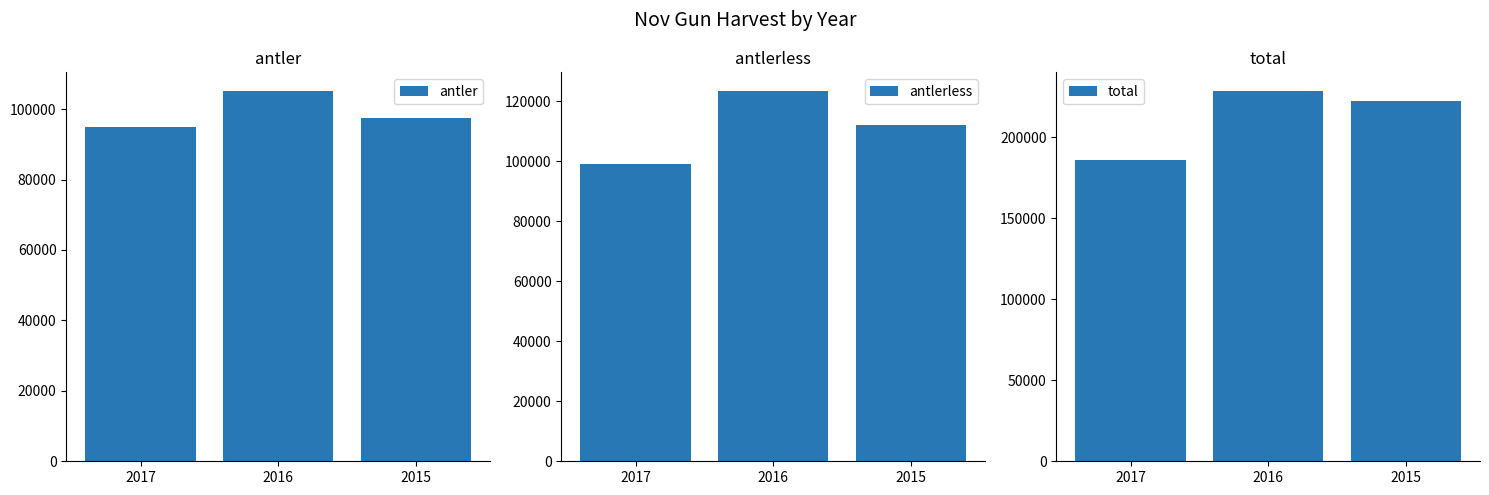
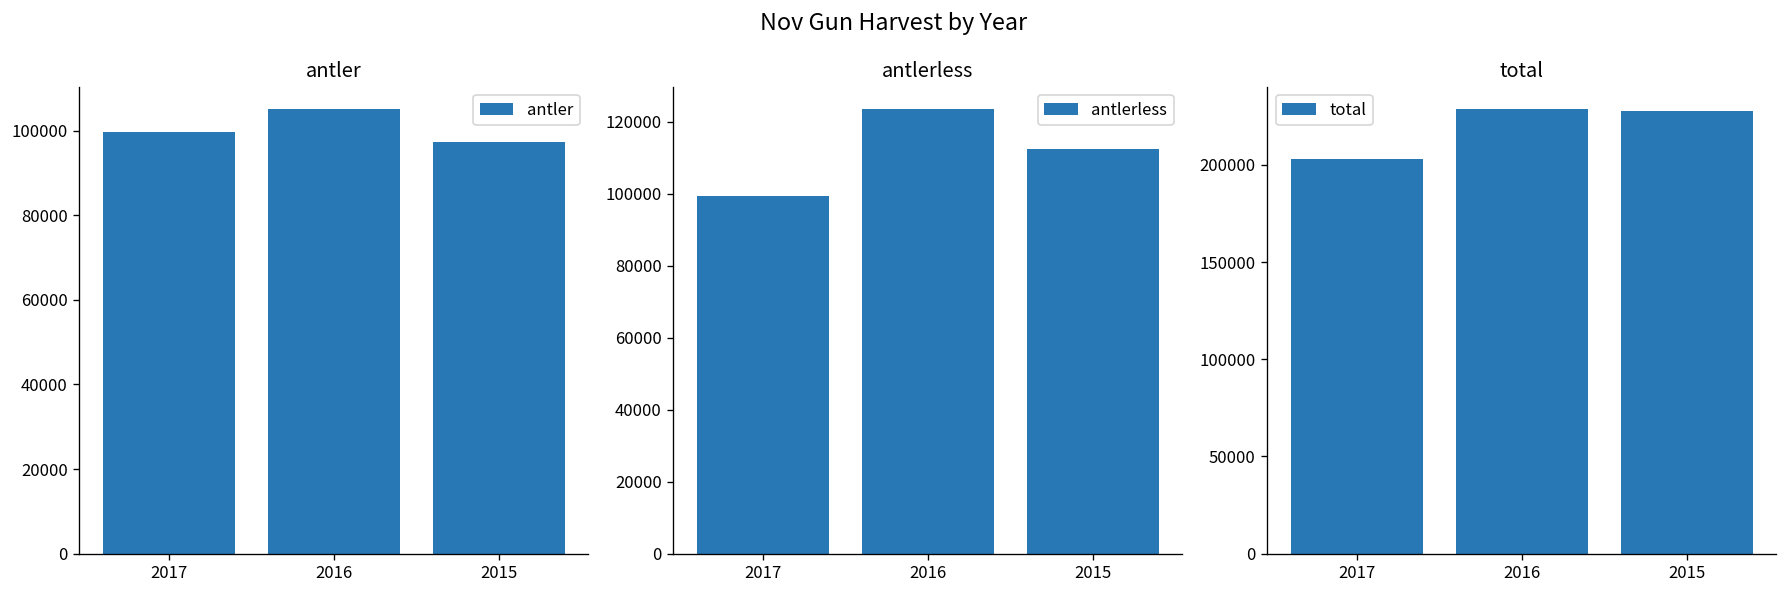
  {
    "antler": {
-     "2017": 95000,
+     "2017": 100000,
      "2016": 105000,
      "2015": 97000
    },
    "antlerless": {
      "2017": 99000,
      "2016": 124000,
      "2015": 112000
    },
    "total": {
-     "2017": 186000,
+     "2017": 203000,
      "2016": 229000,
-     "2015": 223000
+     "2015": 228000
    }
  }
